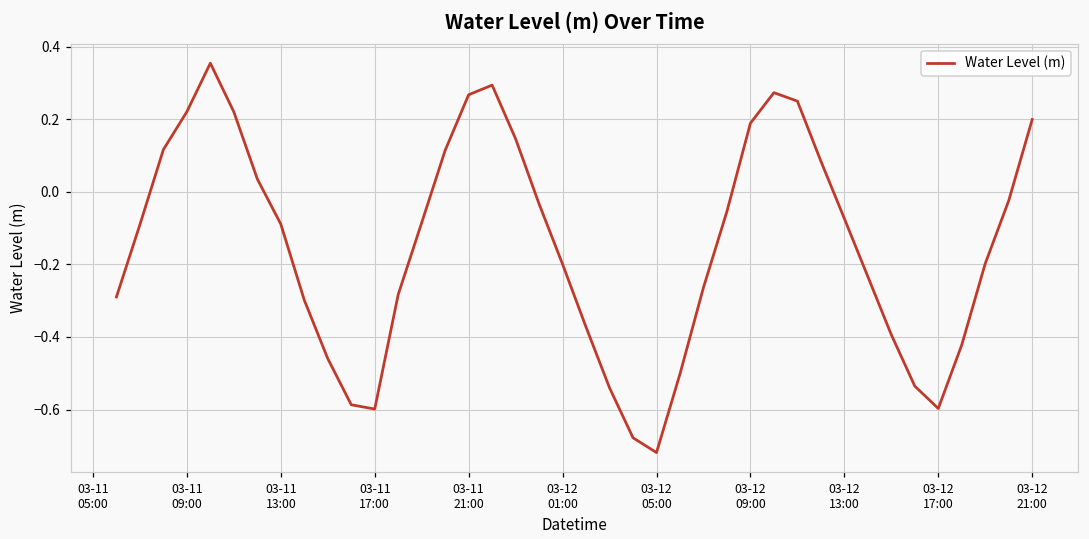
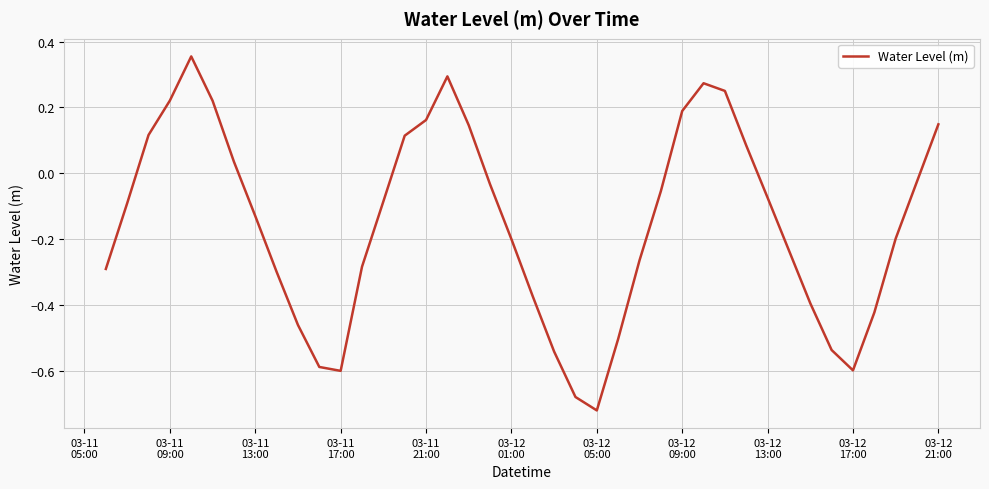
  {
    "03-11 09:00": 0.22,
-   "03-11 13:00": -0.09,
+   "03-11 13:00": -0.13,
    "03-11 17:00": -0.60,
-   "03-11 21:00": 0.27,
+   "03-11 21:00": 0.16,
    "03-12 01:00": -0.20,
    "03-12 05:00": -0.72,
    "03-12 09:00": 0.19,
    "03-12 13:00": -0.07,
    "03-12 17:00": -0.60,
-   "03-12 21:00": 0.20
+   "03-12 21:00": 0.15
  }
